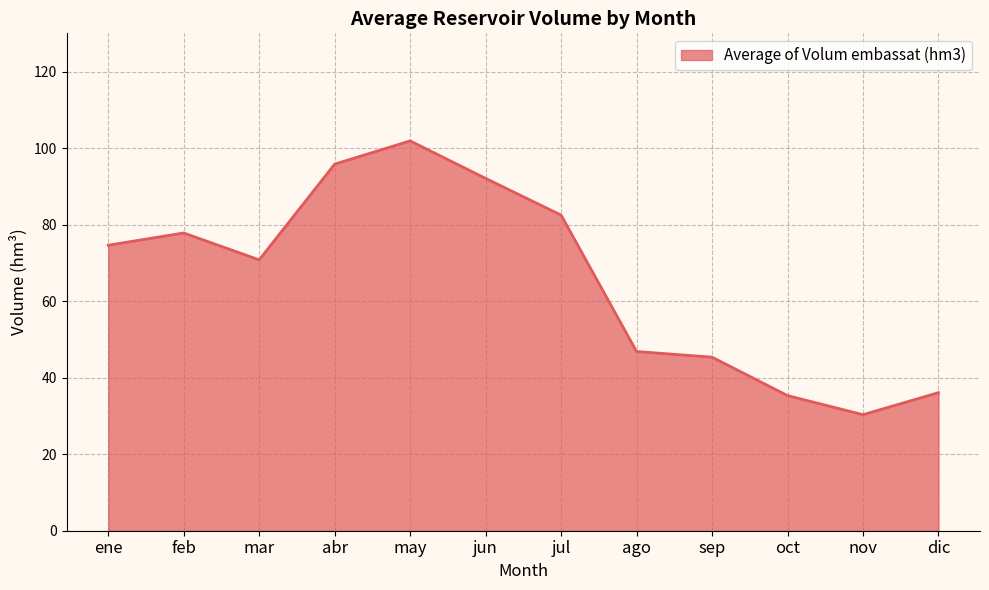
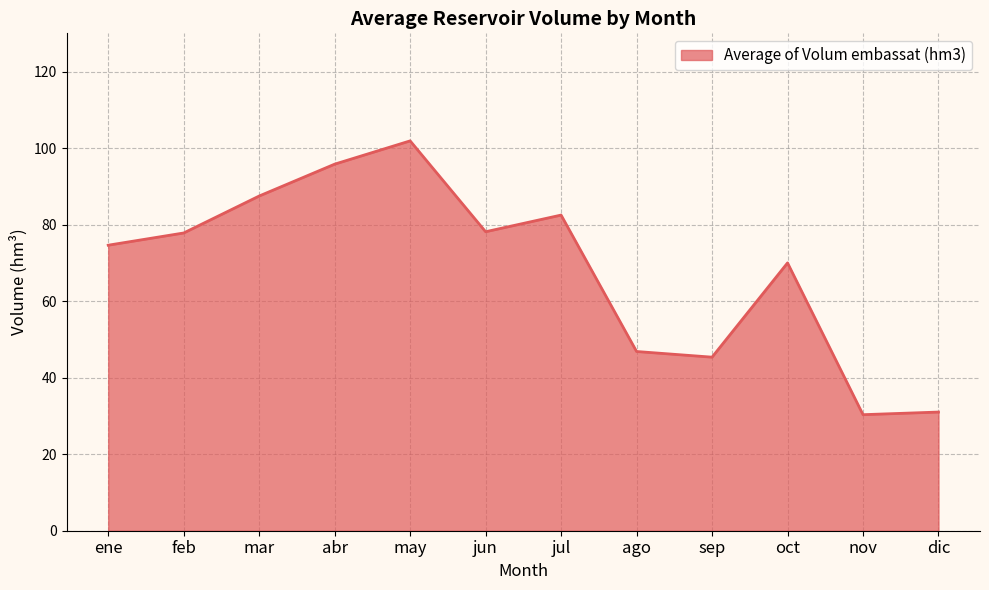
  {
    "ene": 75,
    "feb": 78,
-   "mar": 71,
+   "mar": 87,
    "abr": 96,
    "may": 102,
-   "jun": 92,
+   "jun": 78,
    "jul": 82,
    "ago": 47,
    "sep": 45,
-   "oct": 35,
+   "oct": 70,
    "nov": 30,
-   "dic": 36
+   "dic": 31
  }
